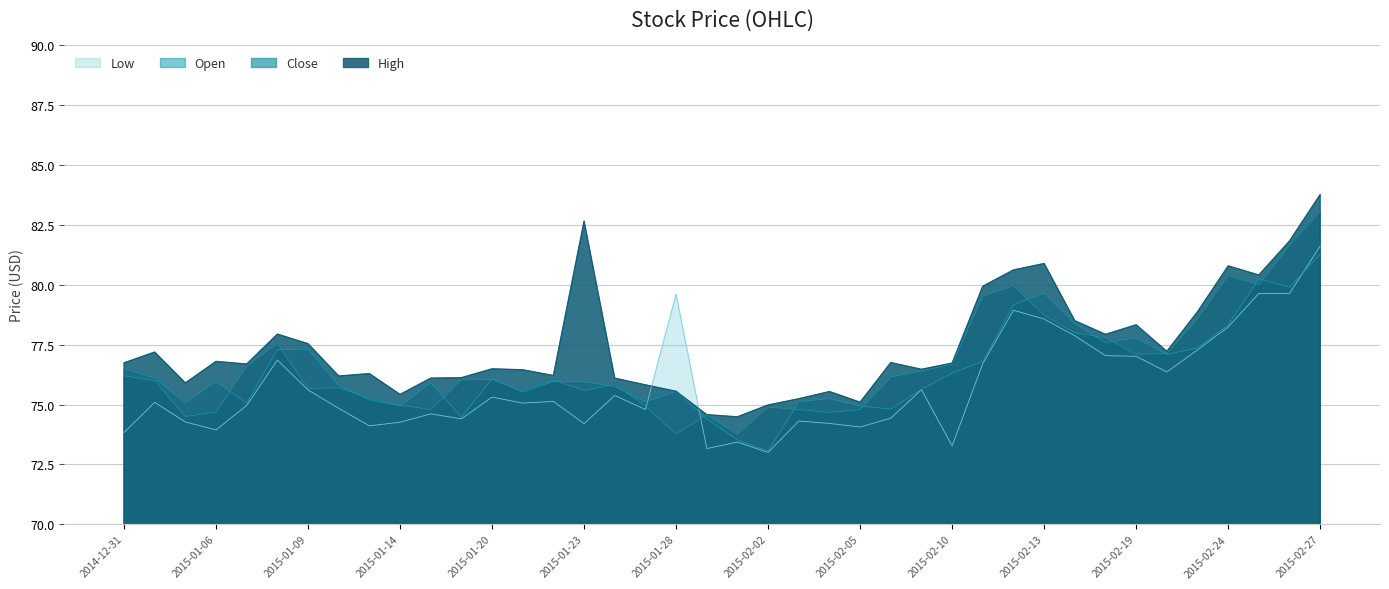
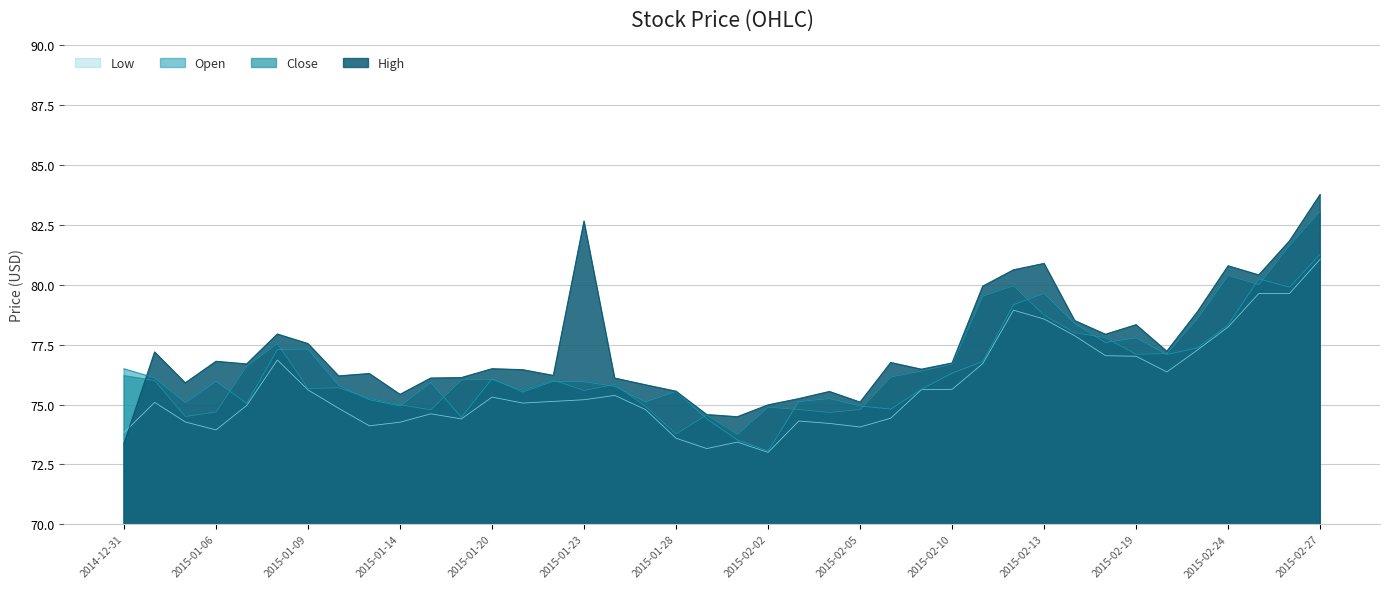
  {
    "Low": {
      "2014-12-31": 73.8,
      "2015-01-06": 73.9,
      "2015-01-14": 74.3,
      "2015-01-20": 75.3,
-     "2015-01-23": 74.2,
-     "2015-01-28": 79.6,
+     "2015-01-23": 75.2,
+     "2015-01-28": 73.6,
      "2015-02-05": 74.1,
-     "2015-02-10": 73.3,
+     "2015-02-10": 75.6,
      "2015-02-13": 78.6,
-     "2015-02-27": 81.6
+     "2015-02-27": 81.1
    },
    "High": {
-     "2014-12-31": 76.7,
+     "2014-12-31": 73.4,
      "2015-01-06": 76.8,
      "2015-01-09": 77.5,
      "2015-01-14": 75.4,
      "2015-01-20": 76.5,
      "2015-01-23": 82.7,
      "2015-02-05": 75.1,
      "2015-02-13": 80.9,
      "2015-02-19": 78.3,
      "2015-02-24": 80.8,
      "2015-02-27": 83.8
    }
  }
